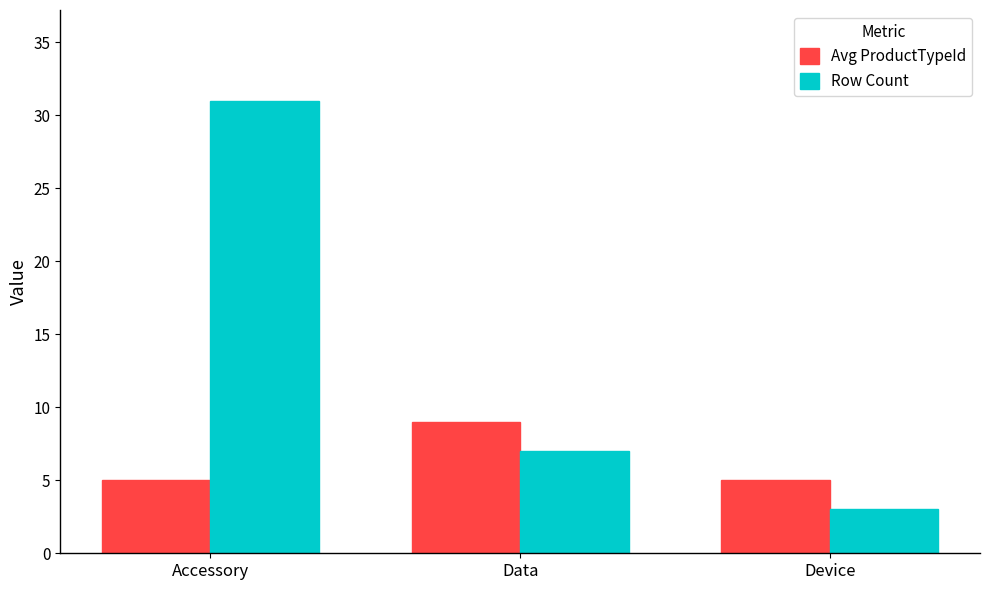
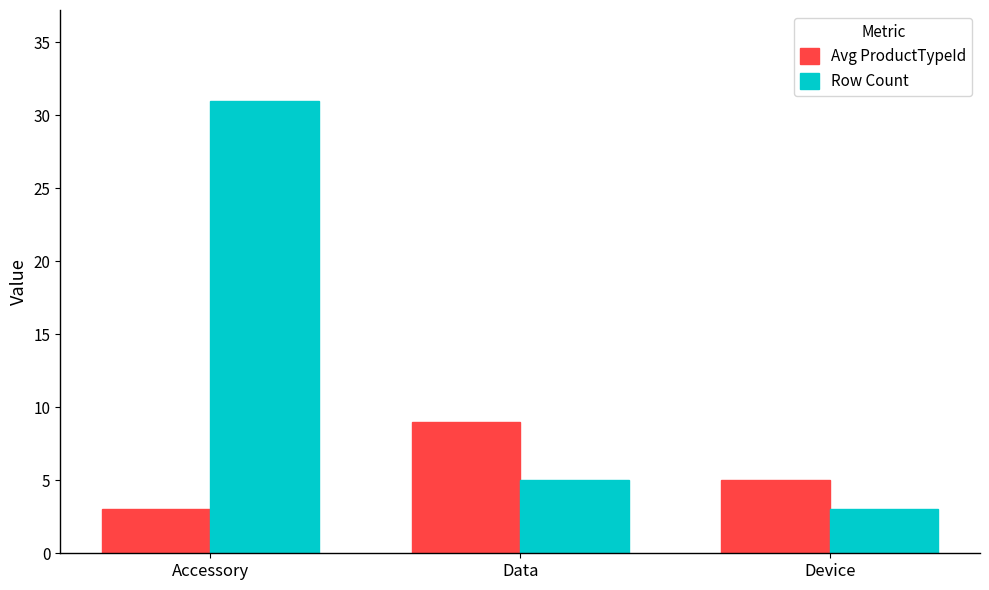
  {
    "Avg ProductTypeId": {
-     "Accessory": 5,
+     "Accessory": 3,
      "Data": 9,
      "Device": 5
    },
    "Row Count": {
      "Accessory": 31,
-     "Data": 7,
+     "Data": 5,
      "Device": 3
    }
  }
